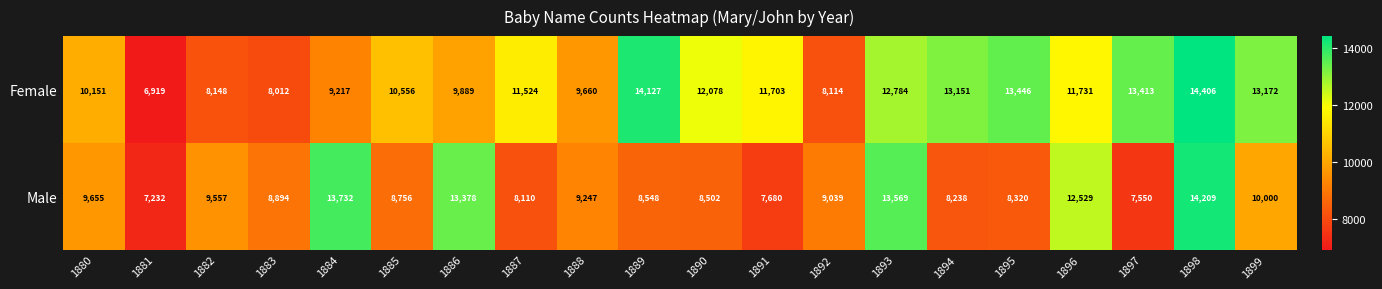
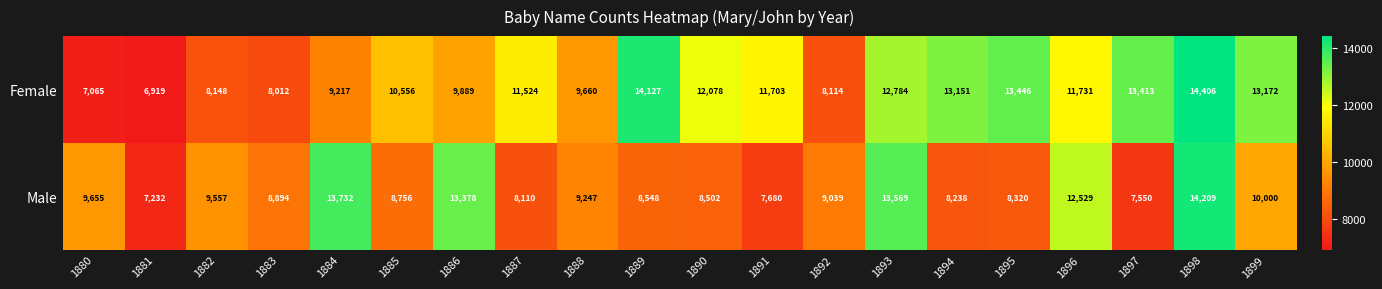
  {
    "Female": {
-     "1880": "10,151",
+     "1880": "7,065",
      "1881": "6,919",
      "1882": "8,148",
      "1883": "8,012",
      "1884": "9,217",
      "1885": "10,556",
      "1886": "9,889",
      "1887": "11,524",
      "1888": "9,660",
      "1889": "14,127",
      "1890": "12,078",
      "1891": "11,703",
      "1892": "8,114",
      "1893": "12,784",
      "1894": "13,151",
      "1895": "13,446",
      "1896": "11,731",
      "1897": "13,413",
      "1898": "14,406",
      "1899": "13,172"
    },
    "Male": {
      "1880": "9,655",
      "1881": "7,232",
      "1882": "9,557",
      "1883": "8,894",
      "1884": "13,732",
      "1885": "8,756",
      "1886": "13,378",
      "1887": "8,110",
      "1888": "9,247",
      "1889": "8,548",
      "1890": "8,502",
      "1891": "7,680",
      "1892": "9,039",
      "1893": "13,569",
      "1894": "8,238",
      "1895": "8,320",
      "1896": "12,529",
      "1897": "7,550",
      "1898": "14,209",
      "1899": "10,000"
    }
  }
